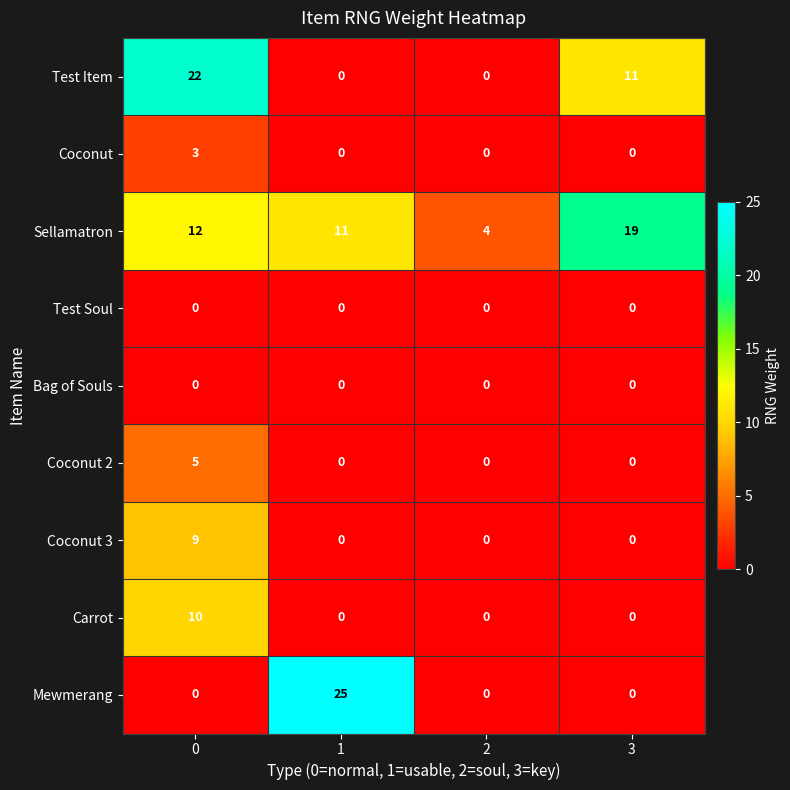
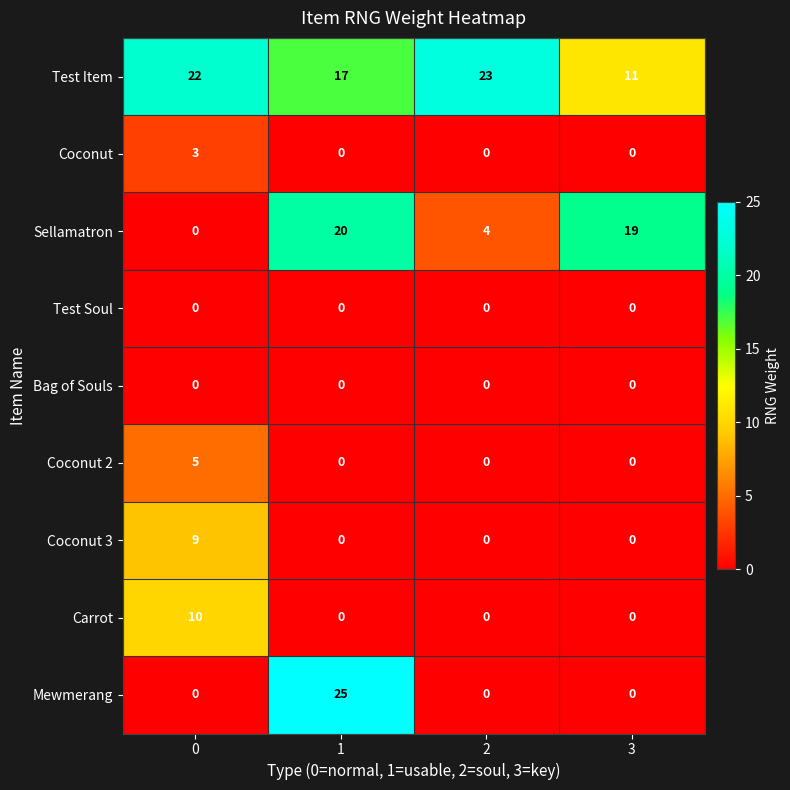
  {
    "Test Item": {
      "0": 22,
-     "1": 0,
-     "2": 0,
+     "1": 17,
+     "2": 23,
      "3": 11
    },
    "Coconut": {
      "0": 3,
      "1": 0,
      "2": 0,
      "3": 0
    },
    "Sellamatron": {
-     "0": 12,
-     "1": 11,
+     "0": 0,
+     "1": 20,
      "2": 4,
      "3": 19
    },
    "Test Soul": {
      "0": 0,
      "1": 0,
      "2": 0,
      "3": 0
    },
    "Bag of Souls": {
      "0": 0,
      "1": 0,
      "2": 0,
      "3": 0
    },
    "Coconut 2": {
      "0": 5,
      "1": 0,
      "2": 0,
      "3": 0
    },
    "Coconut 3": {
      "0": 9,
      "1": 0,
      "2": 0,
      "3": 0
    },
    "Carrot": {
      "0": 10,
      "1": 0,
      "2": 0,
      "3": 0
    },
    "Mewmerang": {
      "0": 0,
      "1": 25,
      "2": 0,
      "3": 0
    }
  }
